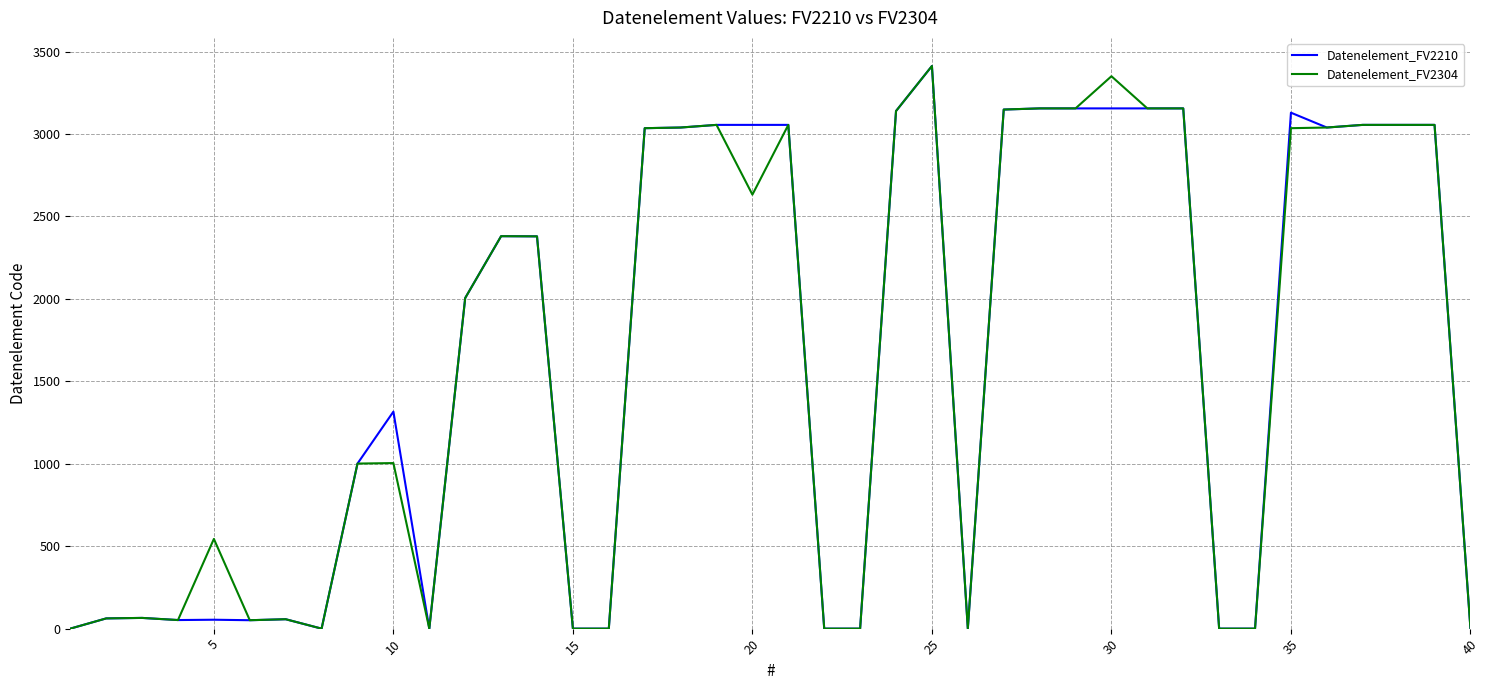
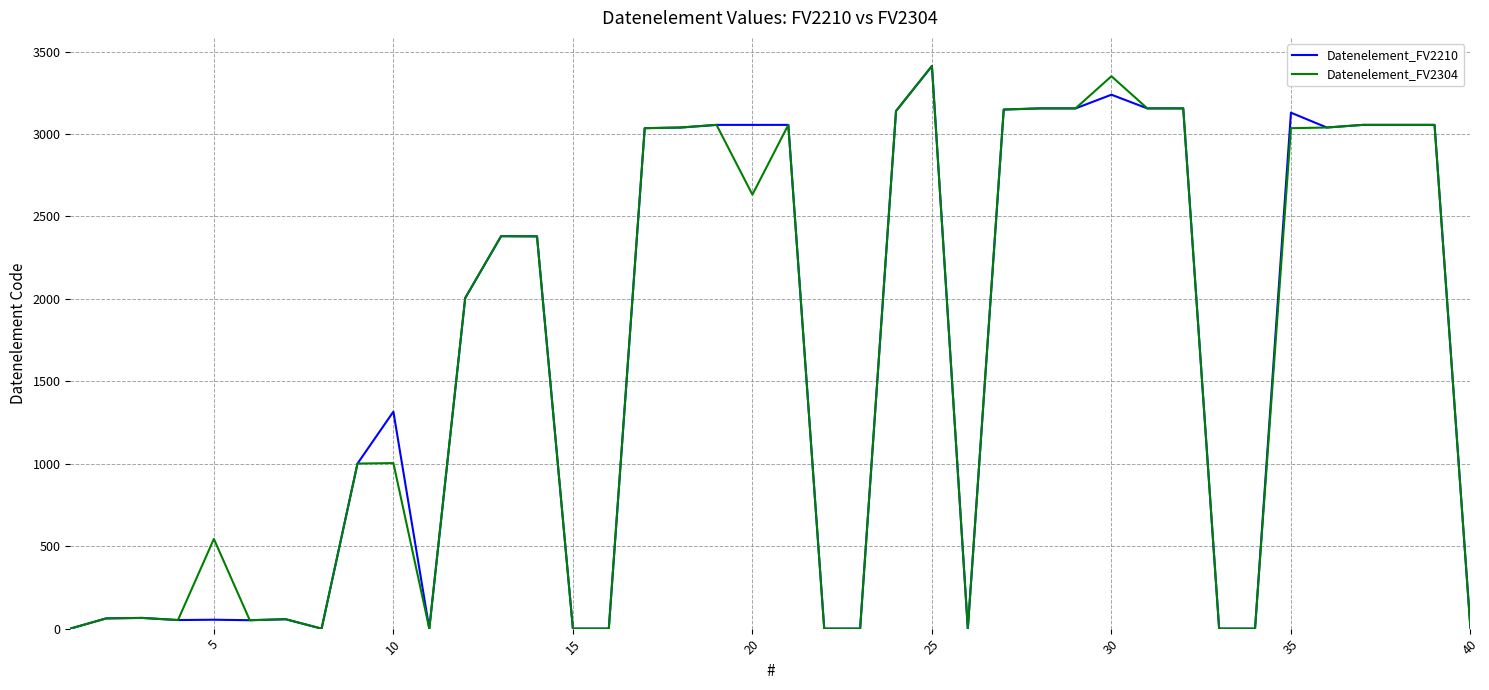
  {
    "Datenelement_FV2210": {
      "5": 50,
      "10": 1320,
      "20": 3060,
-     "30": 3160,
+     "30": 3240,
      "35": 3130
    },
    "Datenelement_FV2304": {
      "5": 540,
      "10": 1000,
      "20": 2630,
      "30": 3350,
      "35": 3040
    }
  }
